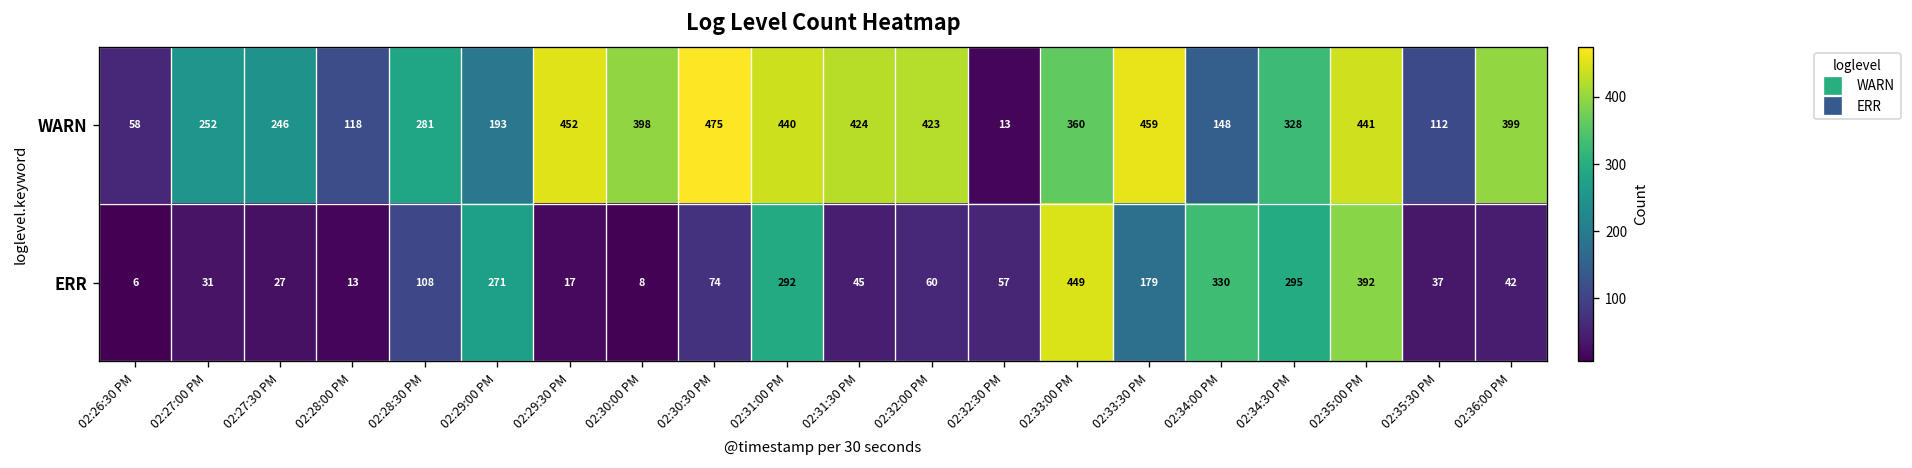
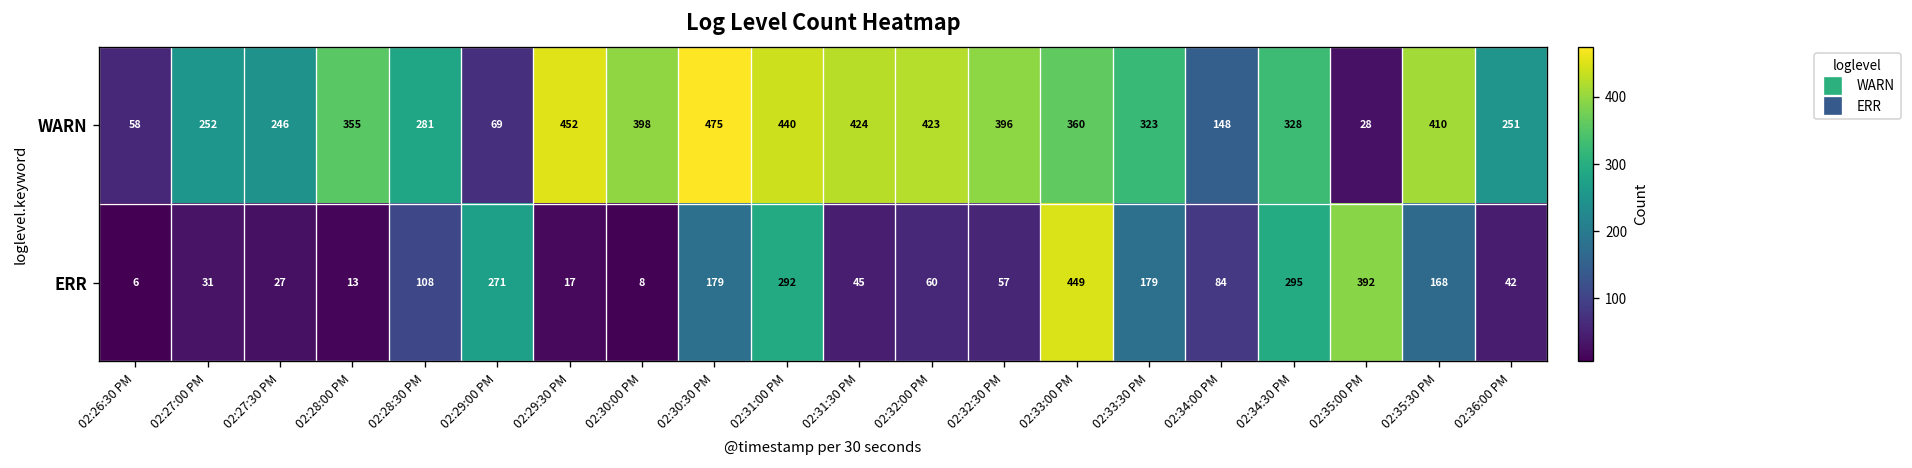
  {
    "WARN": {
      "02:26:30 PM": 58,
      "02:27:00 PM": 252,
      "02:27:30 PM": 246,
-     "02:28:00 PM": 118,
+     "02:28:00 PM": 355,
      "02:28:30 PM": 281,
-     "02:29:00 PM": 193,
+     "02:29:00 PM": 69,
      "02:29:30 PM": 452,
      "02:30:00 PM": 398,
      "02:30:30 PM": 475,
      "02:31:00 PM": 440,
      "02:31:30 PM": 424,
      "02:32:00 PM": 423,
-     "02:32:30 PM": 13,
+     "02:32:30 PM": 396,
      "02:33:00 PM": 360,
-     "02:33:30 PM": 459,
+     "02:33:30 PM": 323,
      "02:34:00 PM": 148,
      "02:34:30 PM": 328,
-     "02:35:00 PM": 441,
-     "02:35:30 PM": 112,
-     "02:36:00 PM": 399
+     "02:35:00 PM": 28,
+     "02:35:30 PM": 410,
+     "02:36:00 PM": 251
    },
    "ERR": {
      "02:26:30 PM": 6,
      "02:27:00 PM": 31,
      "02:27:30 PM": 27,
      "02:28:00 PM": 13,
      "02:28:30 PM": 108,
      "02:29:00 PM": 271,
      "02:29:30 PM": 17,
      "02:30:00 PM": 8,
-     "02:30:30 PM": 74,
+     "02:30:30 PM": 179,
      "02:31:00 PM": 292,
      "02:31:30 PM": 45,
      "02:32:00 PM": 60,
      "02:32:30 PM": 57,
      "02:33:00 PM": 449,
      "02:33:30 PM": 179,
-     "02:34:00 PM": 330,
+     "02:34:00 PM": 84,
      "02:34:30 PM": 295,
      "02:35:00 PM": 392,
-     "02:35:30 PM": 37,
+     "02:35:30 PM": 168,
      "02:36:00 PM": 42
    }
  }
